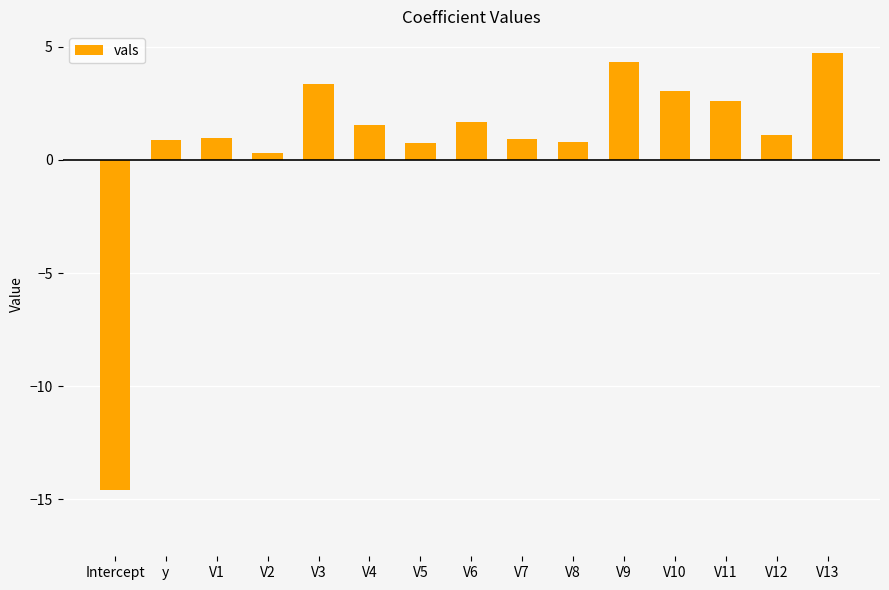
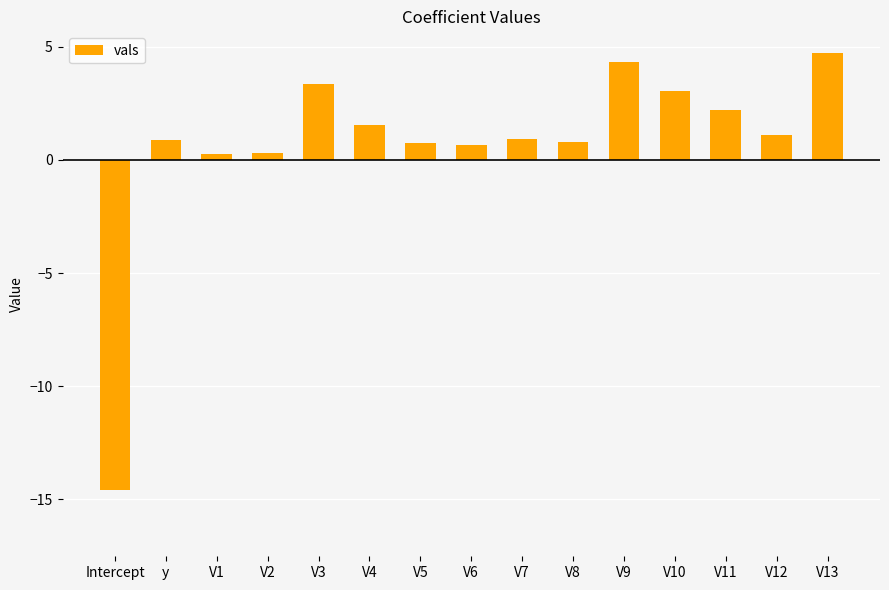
  {
    "Intercept": -14.6,
    "y": 0.9,
-   "V1": 1.0,
+   "V1": 0.2,
    "V2": 0.3,
    "V3": 3.3,
    "V4": 1.5,
    "V5": 0.7,
-   "V6": 1.7,
+   "V6": 0.7,
    "V7": 0.9,
    "V8": 0.8,
    "V9": 4.3,
    "V10": 3.1,
-   "V11": 2.6,
+   "V11": 2.2,
    "V12": 1.1,
    "V13": 4.7
  }
